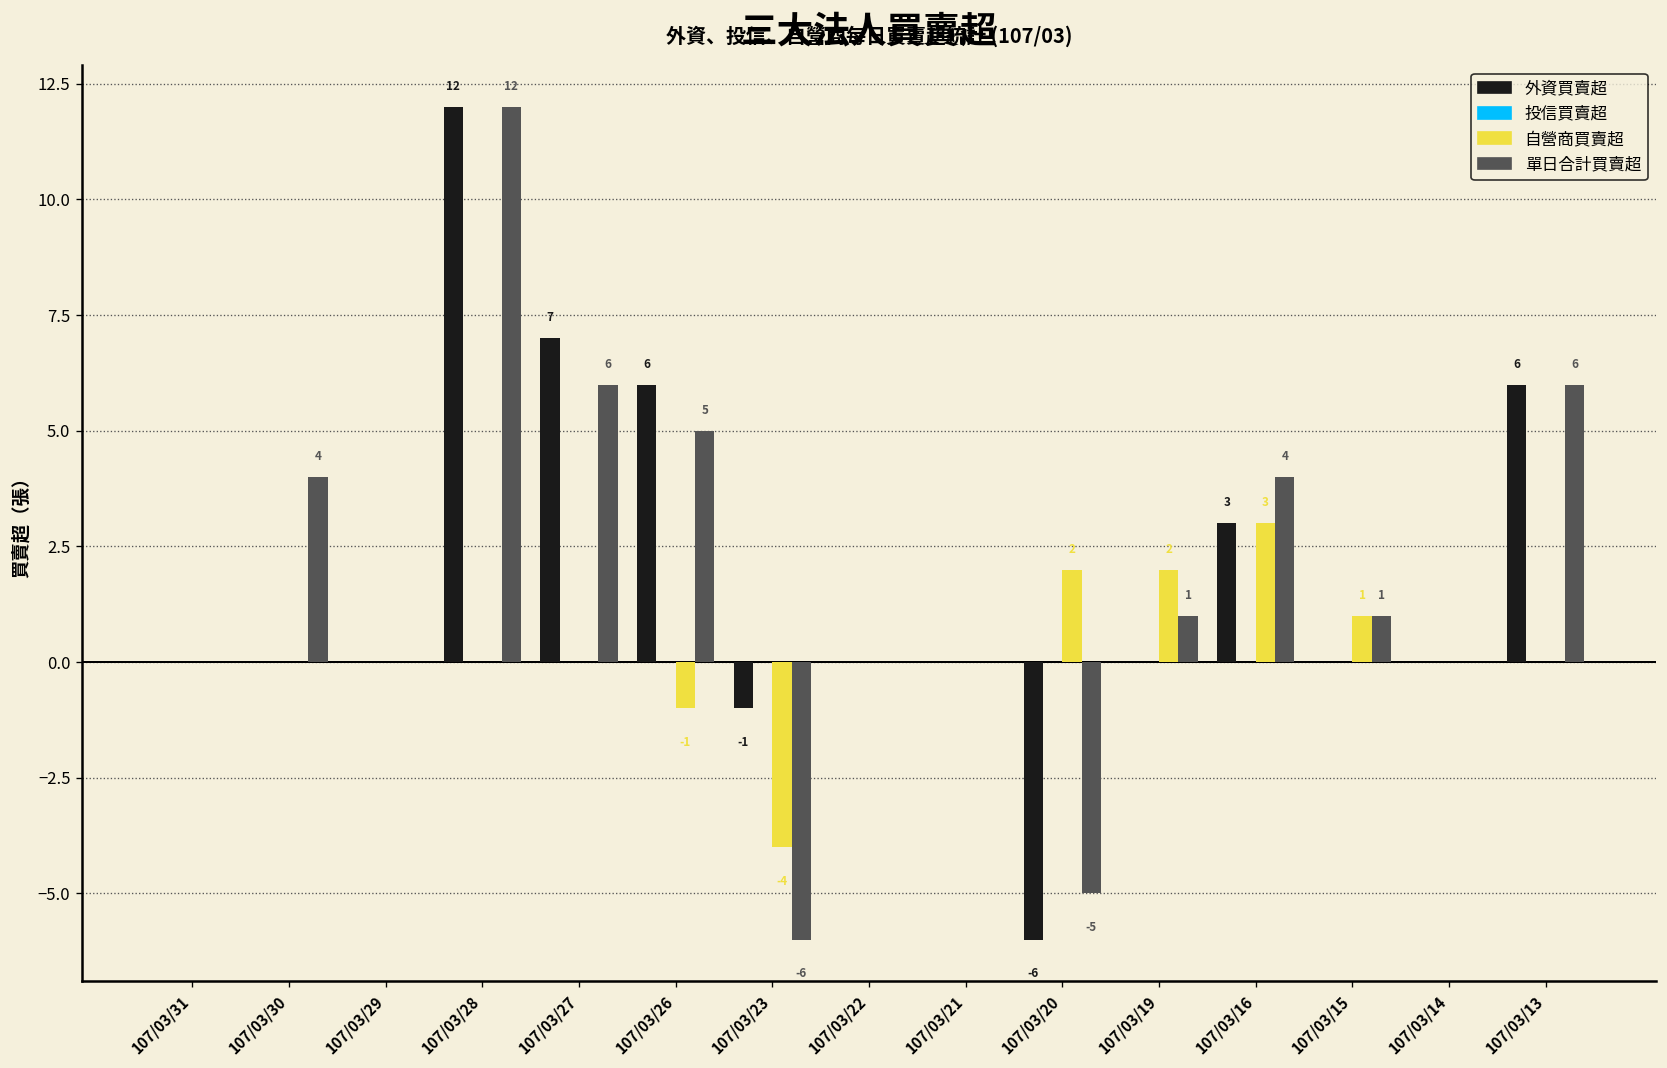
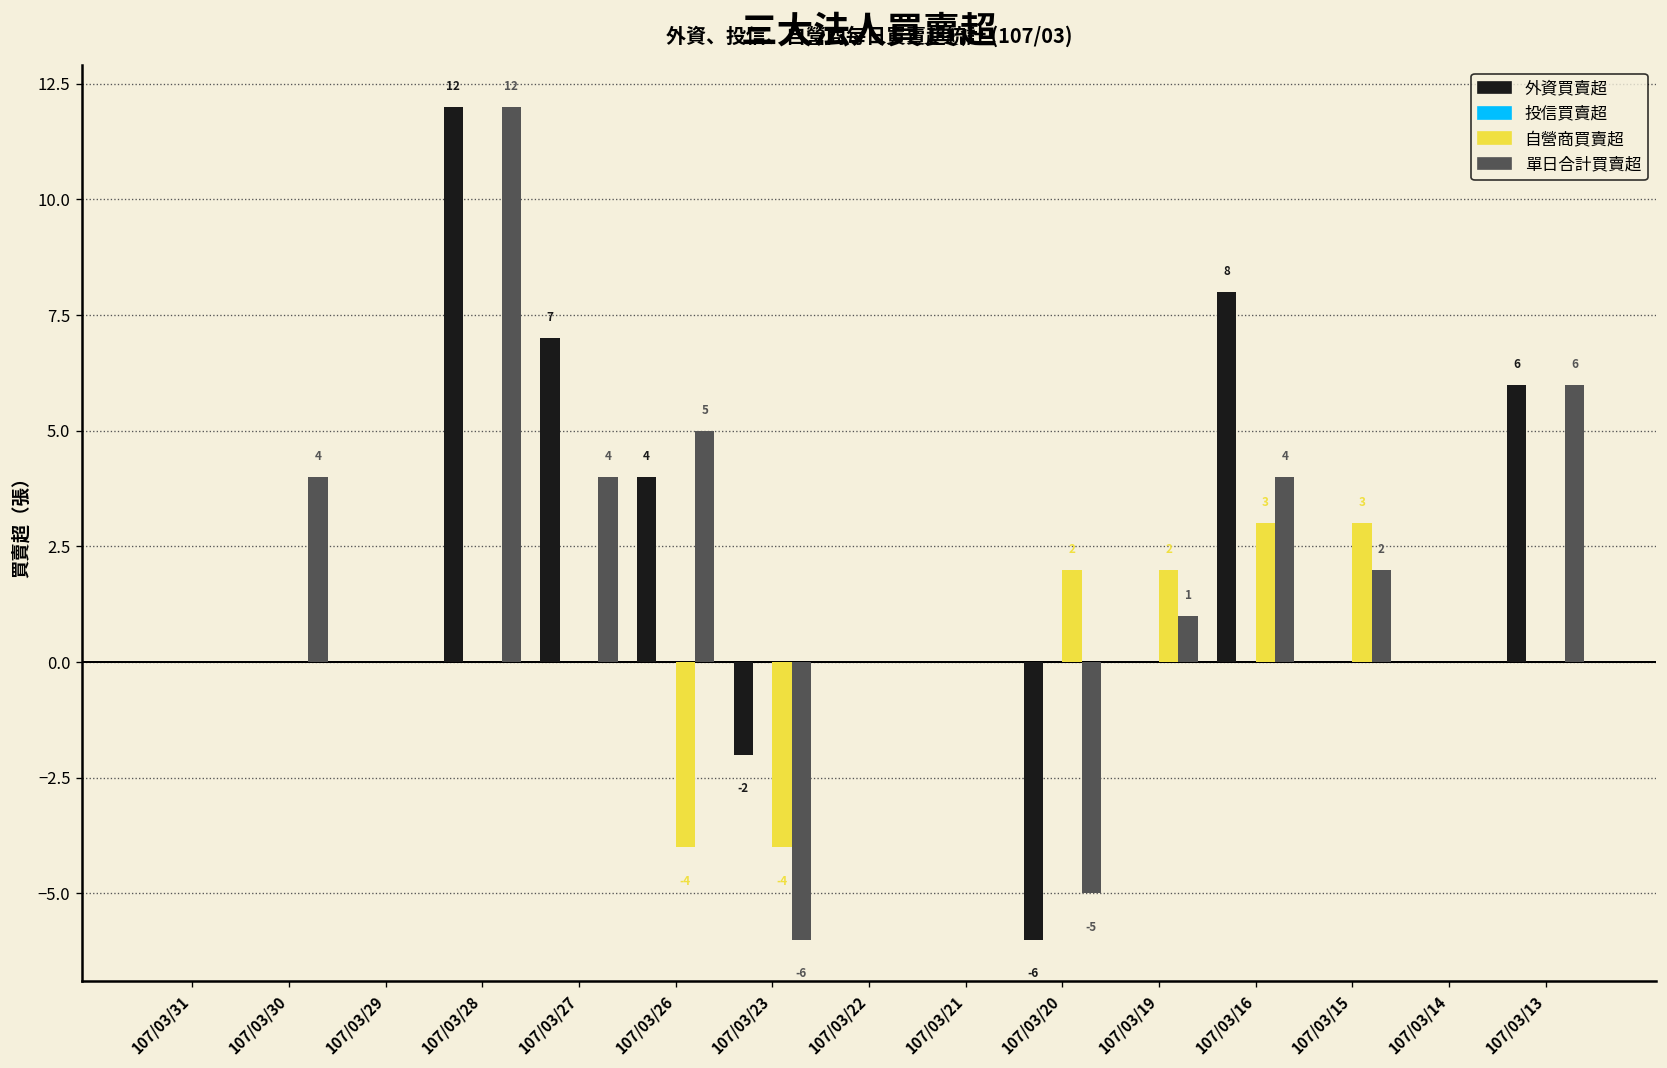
  {
    "外資買賣超": {
      "107/03/28": 12,
      "107/03/27": 7,
-     "107/03/26": 6,
-     "107/03/23": -1,
+     "107/03/26": 4,
+     "107/03/23": -2,
      "107/03/20": -6,
-     "107/03/16": 3,
+     "107/03/16": 8,
      "107/03/13": 6
    },
    "投信買賣超": {
      "107/03/31": 0.0,
      "107/03/30": 0.0,
      "107/03/29": 0.0,
      "107/03/28": 0.0,
      "107/03/27": 0.0,
      "107/03/26": 0.0,
      "107/03/23": 0.0,
      "107/03/22": 0.0,
      "107/03/21": 0.0,
      "107/03/20": 0.0,
      "107/03/19": 0.0,
      "107/03/16": 0.0,
      "107/03/15": 0.0,
      "107/03/14": 0.0,
      "107/03/13": 0.0
    },
    "自營商買賣超": {
-     "107/03/26": -1,
+     "107/03/26": -4,
      "107/03/23": -4,
      "107/03/20": 2,
      "107/03/19": 2,
      "107/03/16": 3,
-     "107/03/15": 1
+     "107/03/15": 3
    },
    "單日合計買賣超": {
      "107/03/30": 4,
      "107/03/28": 12,
-     "107/03/27": 6,
+     "107/03/27": 4,
      "107/03/26": 5,
      "107/03/23": -6,
      "107/03/20": -5,
      "107/03/19": 1,
      "107/03/16": 4,
-     "107/03/15": 1,
+     "107/03/15": 2,
      "107/03/13": 6
    }
  }
